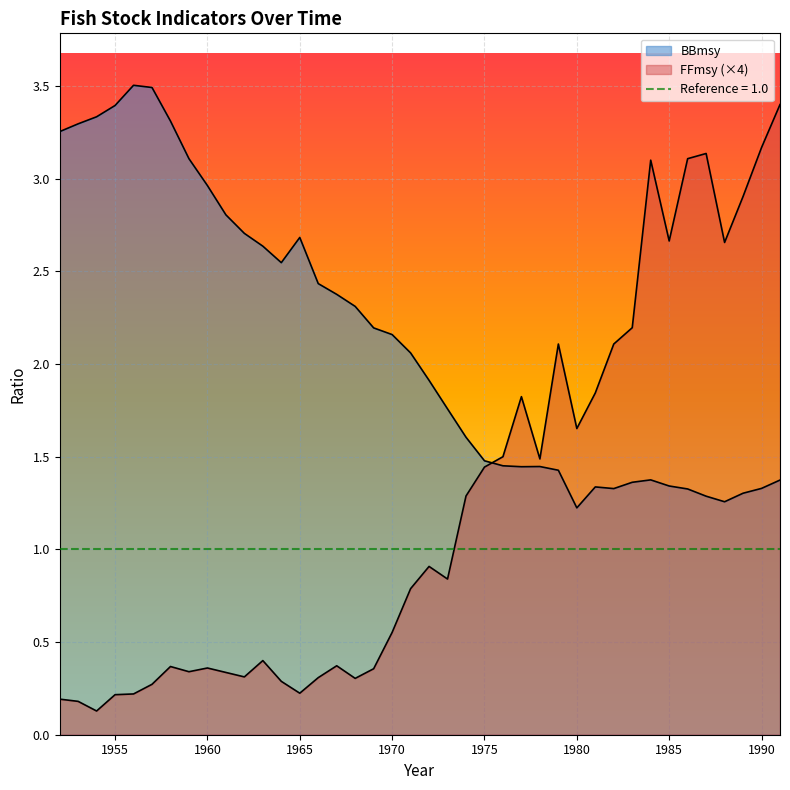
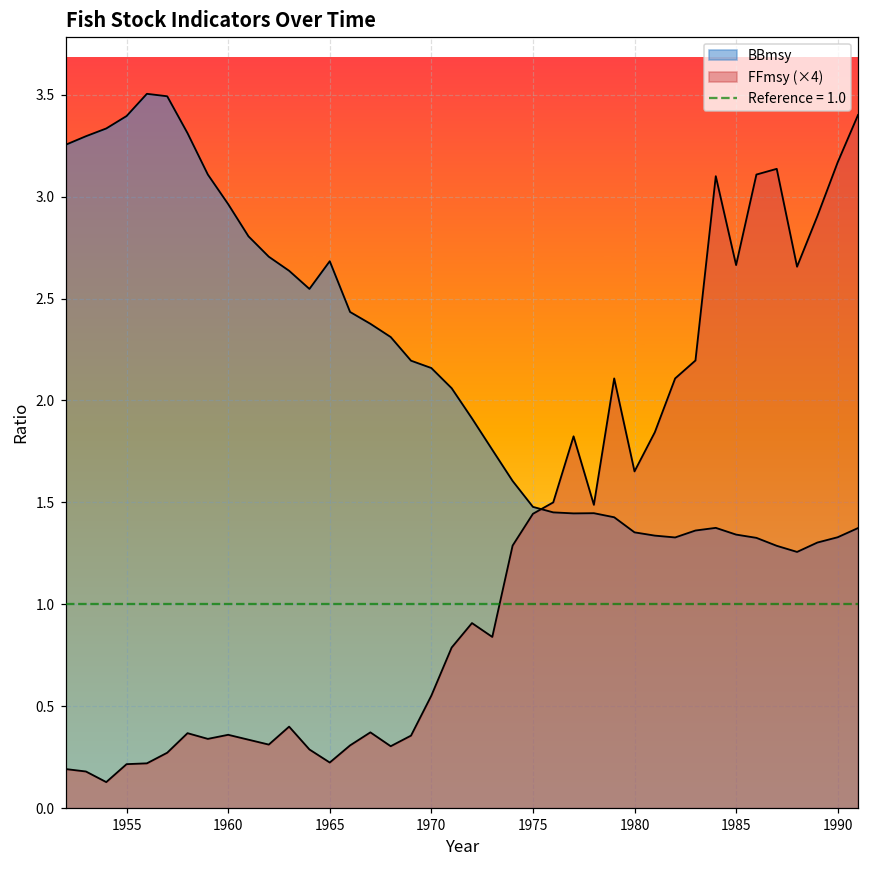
  {
    "BBmsy": {
      "1955": 3.40,
      "1960": 2.96,
      "1965": 2.68,
      "1970": 2.16,
      "1975": 1.48,
-     "1980": 1.22,
+     "1980": 1.35,
      "1985": 1.34,
      "1990": 1.33
    },
    "FFmsy (×4)": {
      "1955": 0.22,
      "1960": 0.36,
      "1965": 0.22,
      "1970": 0.55,
      "1975": 1.44,
      "1980": 1.65,
      "1985": 2.66,
      "1990": 3.17
    }
  }
